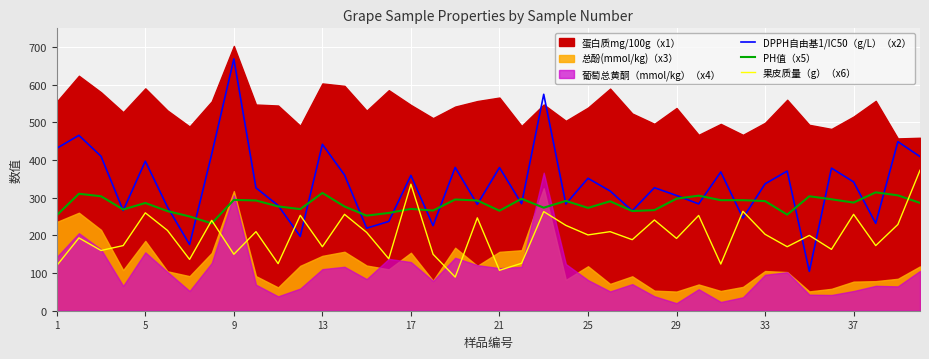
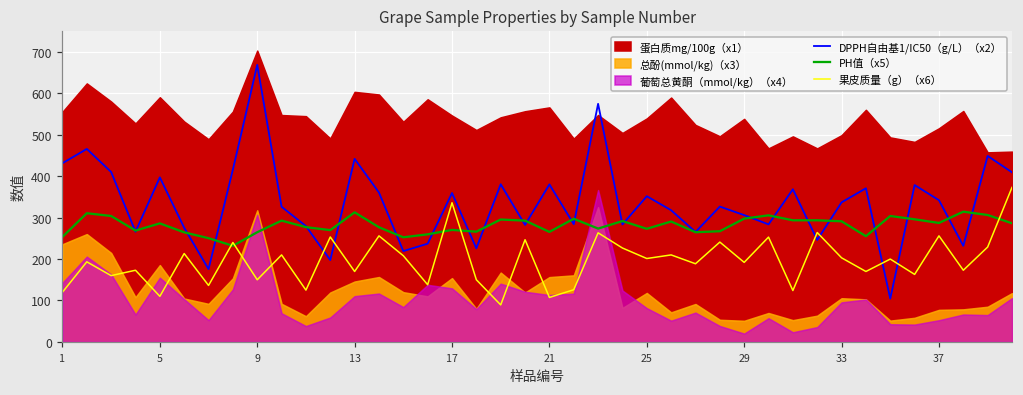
  {
    "DPPH自由基1/IC50（g/L）（x2）": {
      "1": 430,
      "5": 400,
      "9": 670,
      "13": 440,
      "17": 360,
      "21": 380,
      "25": 350,
      "29": 310,
      "33": 340,
      "37": 340
    },
    "蛋白质mg/100g（x1）": {
      "1": 560,
      "5": 590,
      "9": 700,
      "13": 600,
      "17": 550,
      "21": 570,
      "25": 540,
      "29": 540,
      "33": 500,
      "37": 520
    },
    "PH值（x5）": {
      "1": 250,
      "5": 290,
-     "9": 290,
+     "9": 260,
      "13": 310,
      "17": 270,
      "21": 270,
      "25": 270,
      "29": 300,
      "33": 290,
      "37": 290
    },
    "总酚(mmol/kg)（x3）": {
      "1": 240,
      "5": 190,
      "9": 320,
      "13": 150,
      "17": 150,
      "21": 160,
      "25": 120,
      "29": 50,
      "33": 110,
      "37": 80
    },
    "果皮质量（g）（x6）": {
      "1": 120,
-     "5": 260,
+     "5": 110,
      "9": 150,
      "13": 170,
      "17": 340,
      "25": 200,
      "29": 190,
      "33": 200,
      "37": 260
    },
    "葡萄总黄酮（mmol/kg）（x4）": {
      "1": 140,
      "5": 150,
      "9": 310,
      "13": 110,
      "17": 130,
      "25": 80,
      "29": 20,
      "33": 100,
      "37": 50
    }
  }
